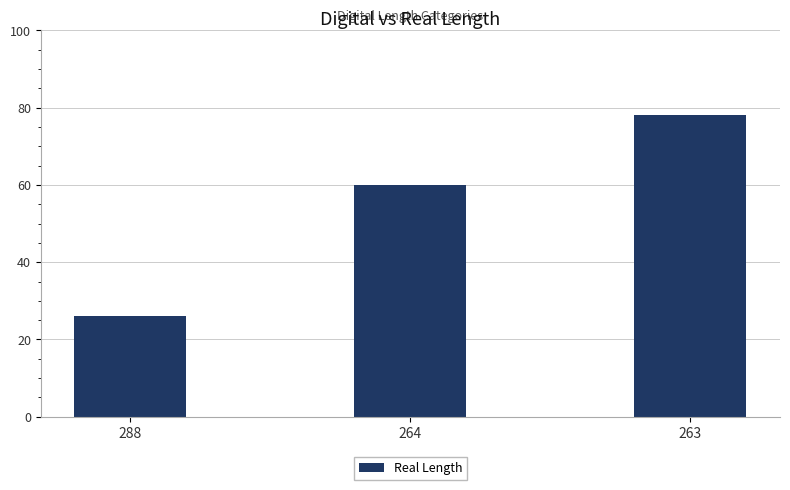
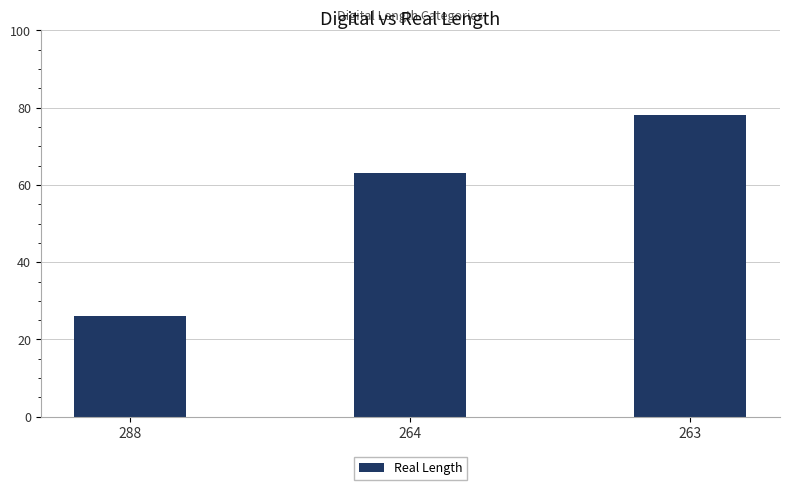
  {
    "288": 26,
-   "264": 60,
+   "264": 63,
    "263": 78
  }
